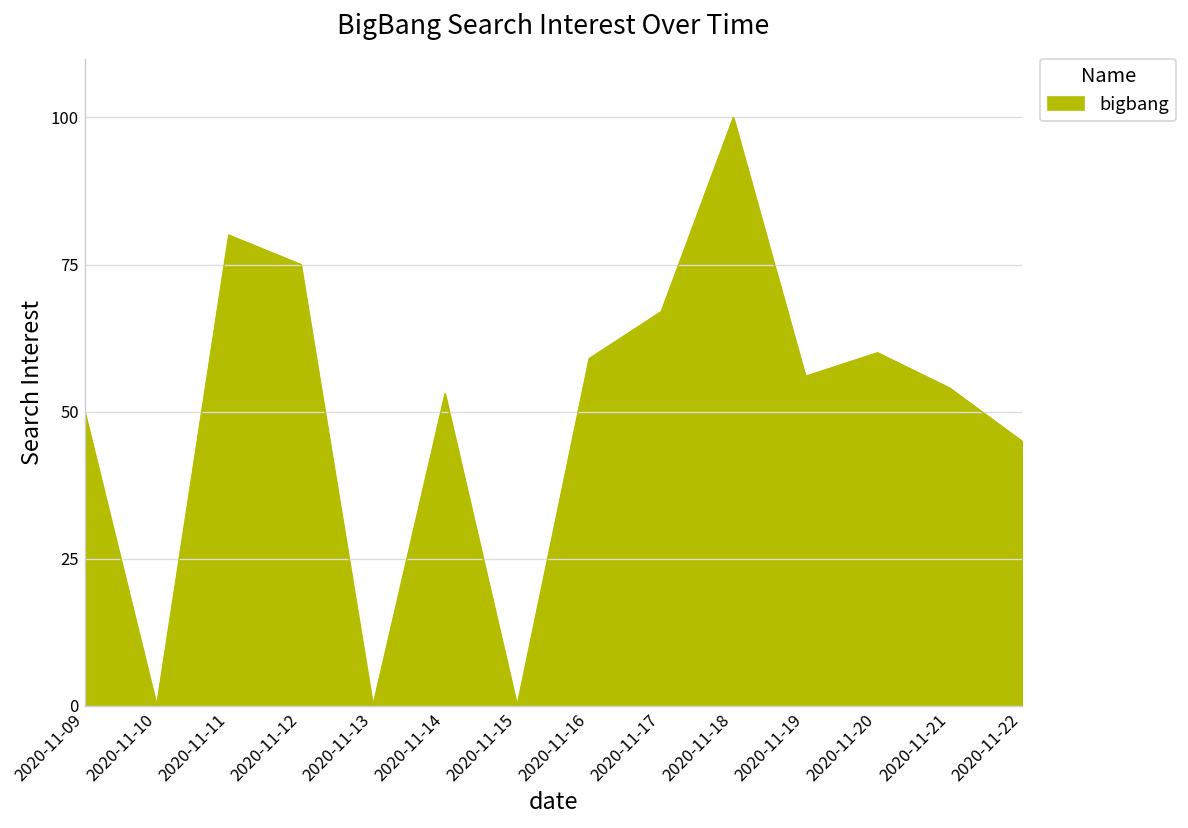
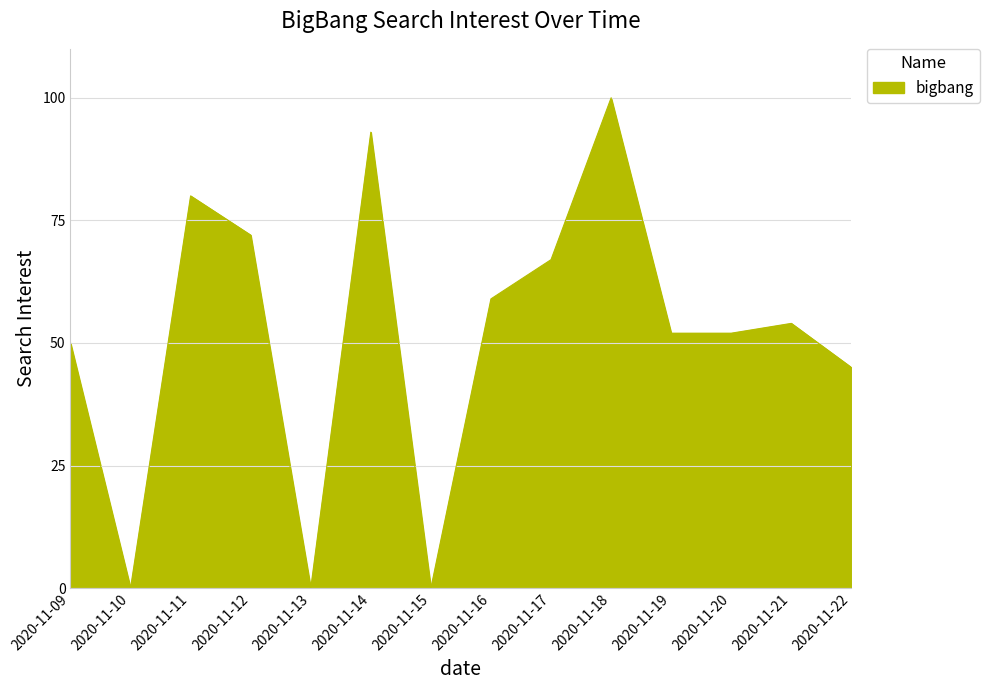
  {
    "2020-11-09": 50,
    "2020-11-10": 0,
    "2020-11-11": 80,
-   "2020-11-12": 75,
+   "2020-11-12": 72,
    "2020-11-13": 0,
-   "2020-11-14": 53,
+   "2020-11-14": 93,
    "2020-11-15": 0,
    "2020-11-16": 59,
    "2020-11-17": 67,
    "2020-11-18": 100,
-   "2020-11-19": 56,
-   "2020-11-20": 60,
+   "2020-11-19": 52,
+   "2020-11-20": 52,
    "2020-11-21": 54,
    "2020-11-22": 45
  }
